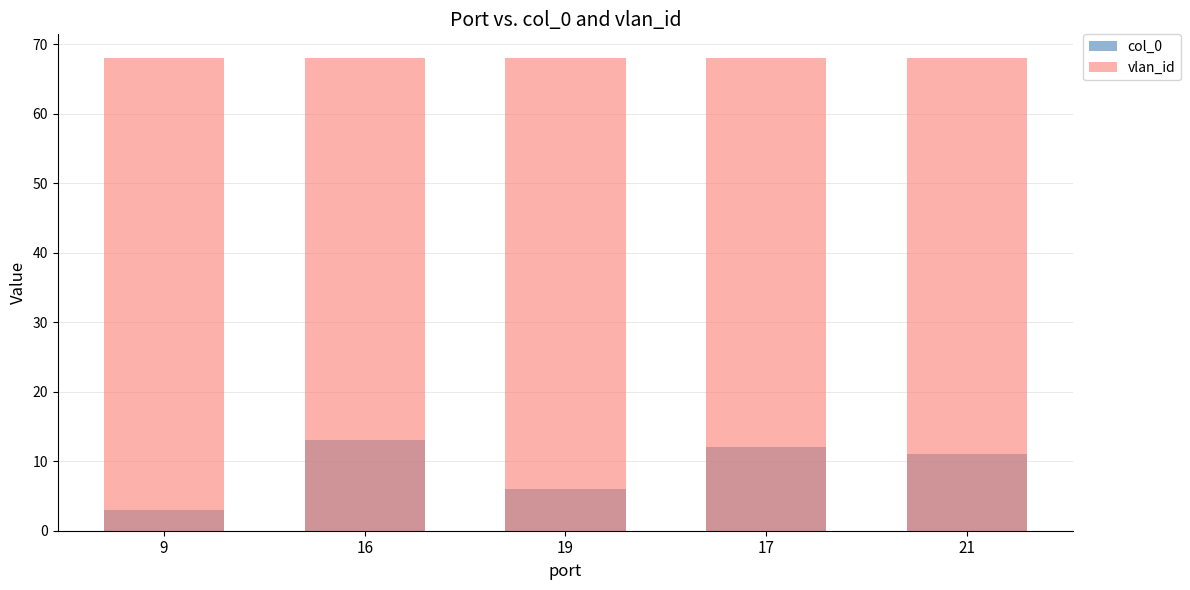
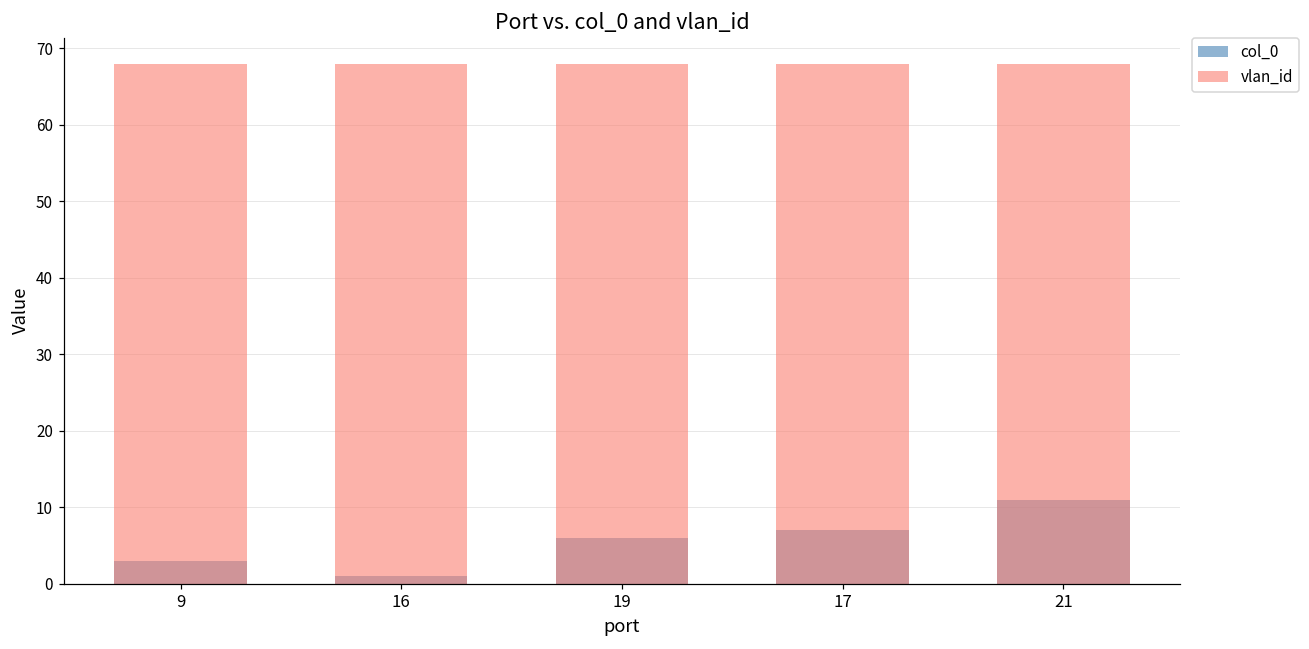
  {
    "col_0": {
-     "16": 13,
-     "17": 12
+     "16": 1,
+     "17": 7
    },
    "vlan_id": {
      "9": 68,
      "16": 68,
      "19": 68,
      "17": 68,
      "21": 68
    }
  }
